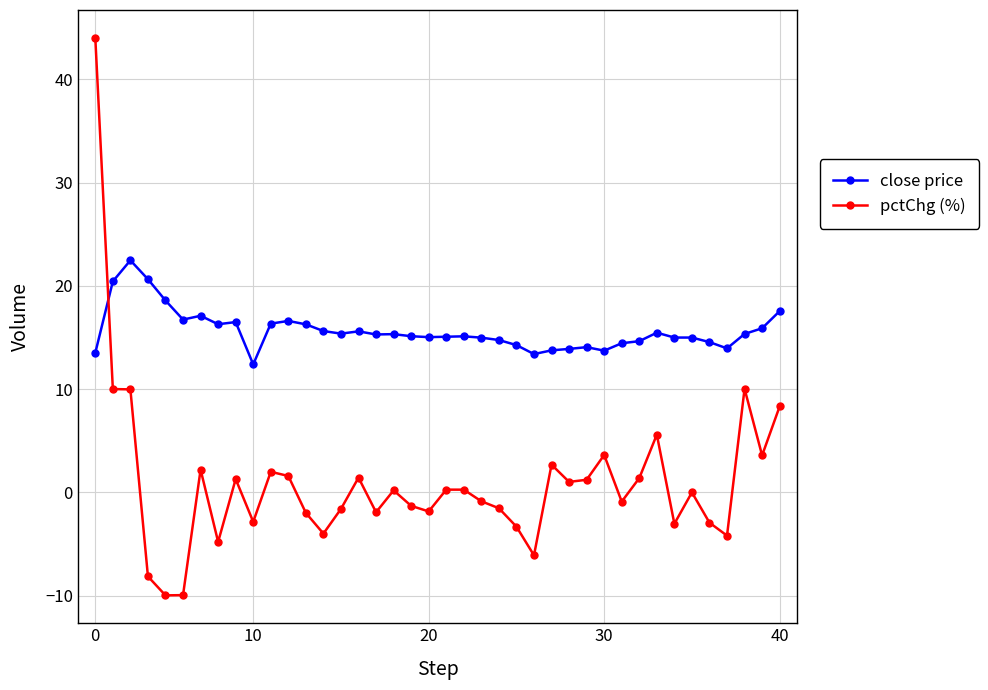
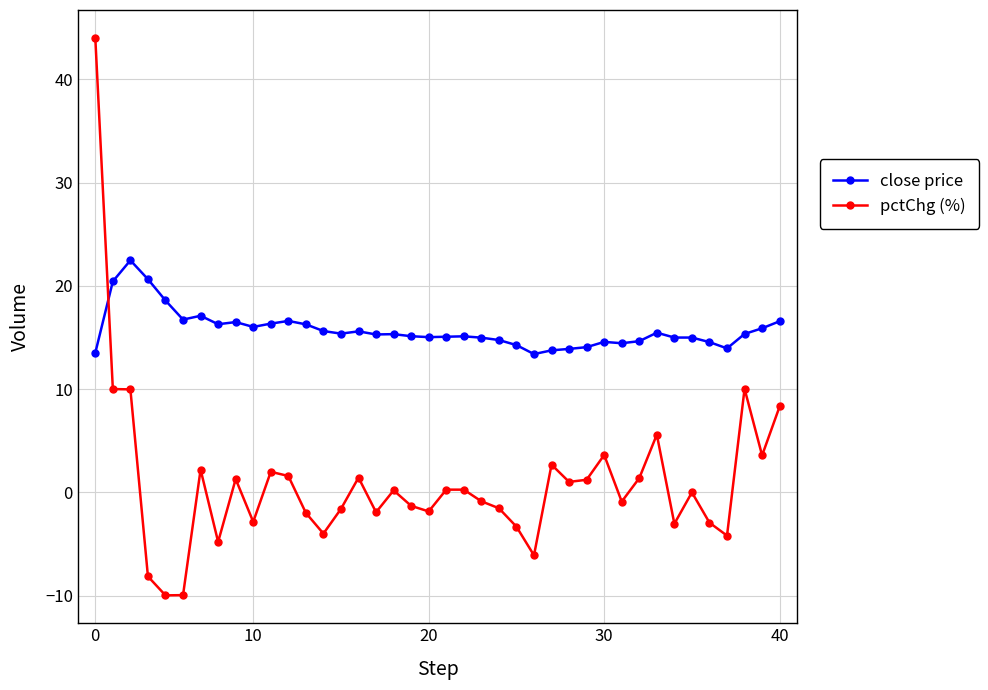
  {
    "close price": {
      "0": 13.5,
-     "10": 12.4,
+     "10": 16.0,
      "20": 15.0,
-     "30": 13.7,
-     "40": 17.6
+     "30": 14.6,
+     "40": 16.6
    },
    "pctChg (%)": {
      "0": 44.0,
      "10": -2.8,
      "20": -1.8,
      "30": 3.6,
      "40": 8.3
    }
  }
